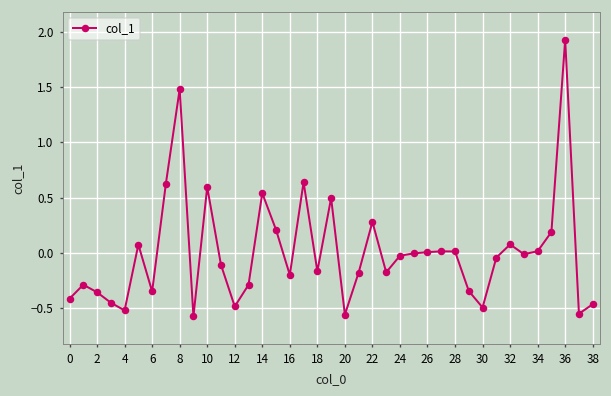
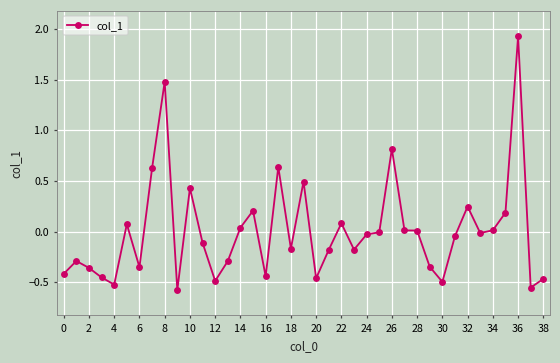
  {
    "0": -0.4,
    "2": -0.4,
    "4": -0.5,
    "6": -0.3,
    "8": 1.5,
-   "10": 0.6,
+   "10": 0.4,
    "12": -0.5,
-   "14": 0.5,
-   "16": -0.2,
+   "14": 0.0,
+   "16": -0.4,
    "18": -0.2,
-   "20": -0.6,
-   "22": 0.3,
+   "20": -0.5,
+   "22": 0.1,
    "24": 0.0,
-   "26": 0.0,
+   "26": 0.8,
    "28": 0.0,
    "30": -0.5,
-   "32": 0.1,
+   "32": 0.2,
    "34": 0.0,
    "36": 1.9,
    "38": -0.5
  }
